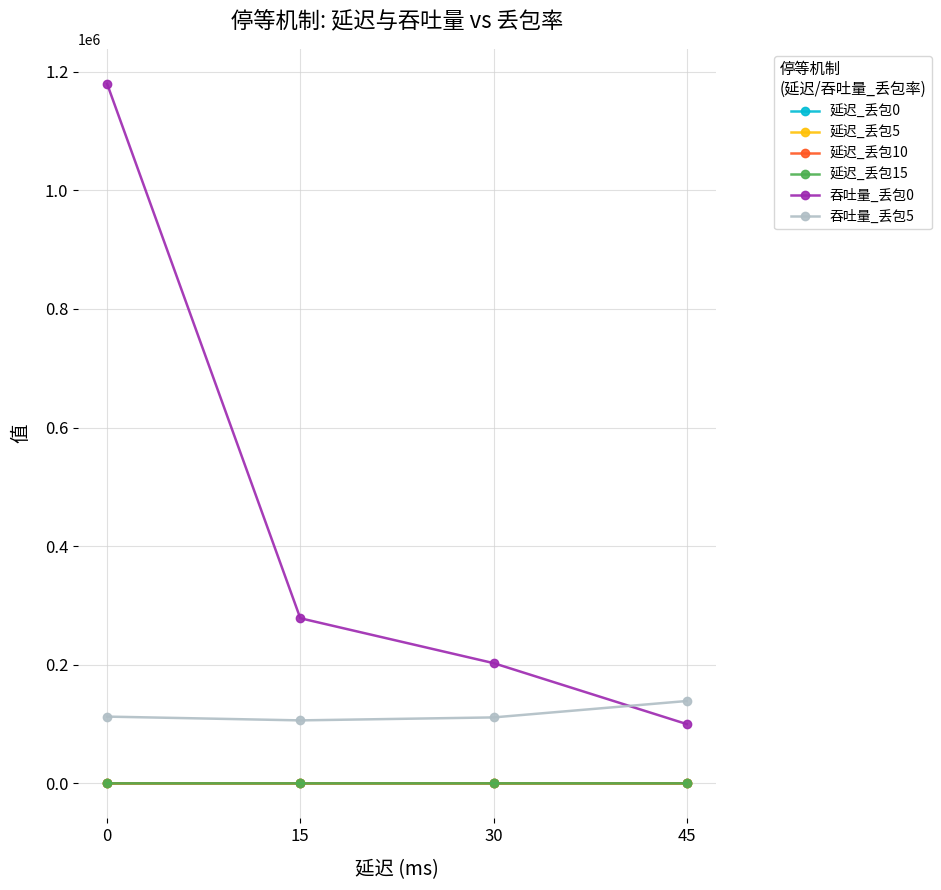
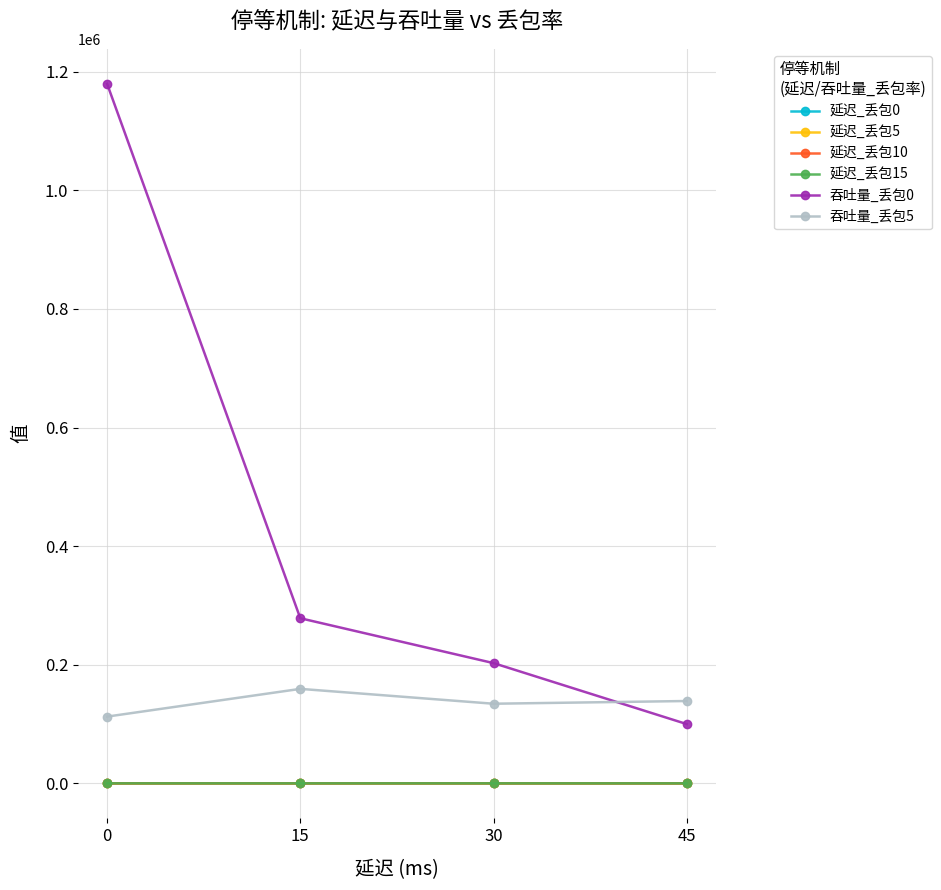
  {
    "延迟_丢包15": {
      "0": 0,
      "15": 0,
      "30": 0,
      "45": 0
    },
    "吞吐量_丢包0": {
      "0": 1180000,
      "15": 280000,
      "30": 200000,
      "45": 100000
    },
    "吞吐量_丢包5": {
      "0": 110000,
-     "15": 110000,
-     "30": 110000,
+     "15": 160000,
+     "30": 130000,
      "45": 140000
    }
  }
